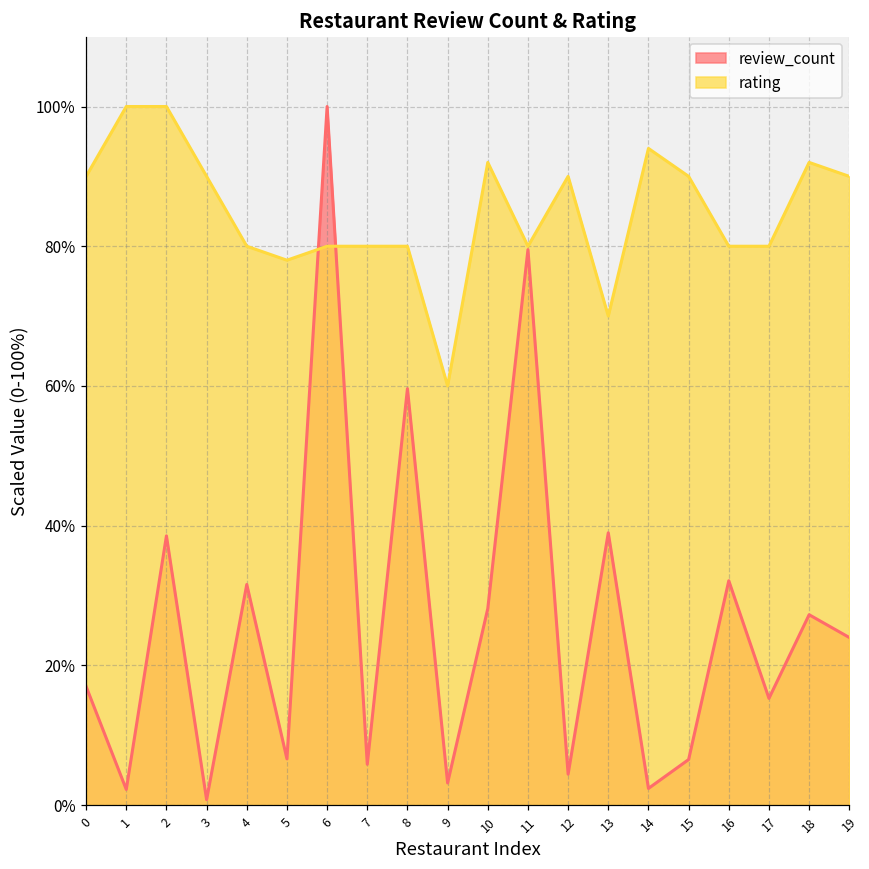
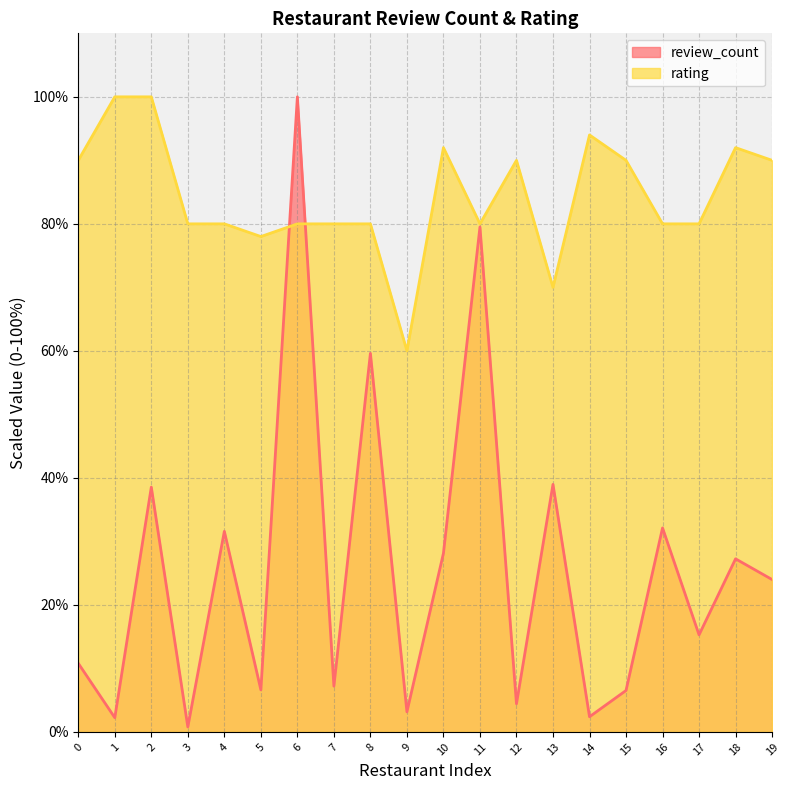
  {
    "review_count": {
-     "0": "17%",
+     "0": "11%",
      "1": "2%",
      "2": "39%",
      "3": "1%",
      "4": "32%",
      "5": "7%",
      "6": "100%",
-     "7": "6%",
+     "7": "7%",
      "8": "60%",
      "9": "3%",
      "10": "28%",
      "11": "80%",
      "12": "4%",
      "13": "39%",
      "14": "2%",
      "15": "7%",
      "16": "32%",
      "17": "15%",
      "18": "27%",
      "19": "24%"
    },
    "rating": {
      "0": "90%",
      "1": "100%",
      "2": "100%",
-     "3": "90%",
+     "3": "80%",
      "4": "80%",
      "5": "78%",
      "6": "80%",
      "7": "80%",
      "8": "80%",
      "9": "60%",
      "10": "92%",
      "11": "80%",
      "12": "90%",
      "13": "70%",
      "14": "94%",
      "15": "90%",
      "16": "80%",
      "17": "80%",
      "18": "92%",
      "19": "90%"
    }
  }
